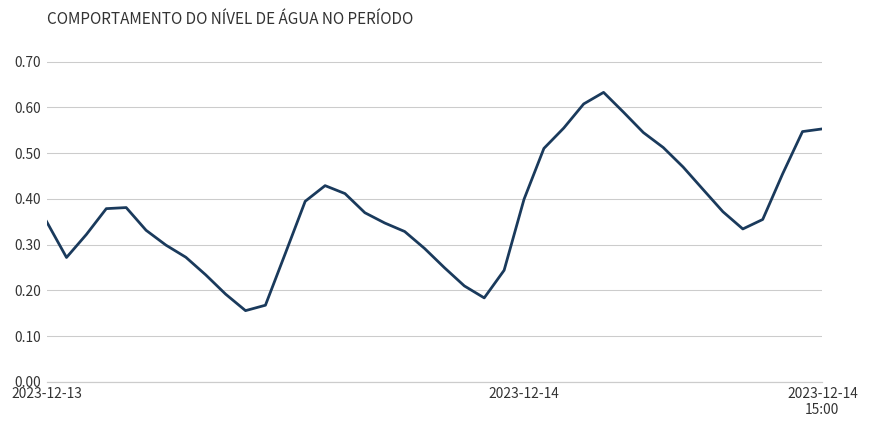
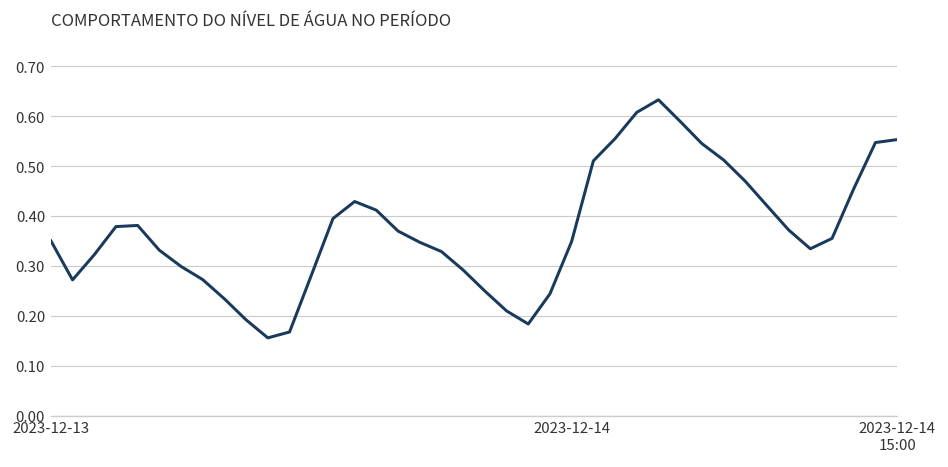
  {
    "2023-12-13": 0.35,
-   "2023-12-14": 0.40,
+   "2023-12-14": 0.35,
    "2023-12-14 15:00": 0.55
  }
